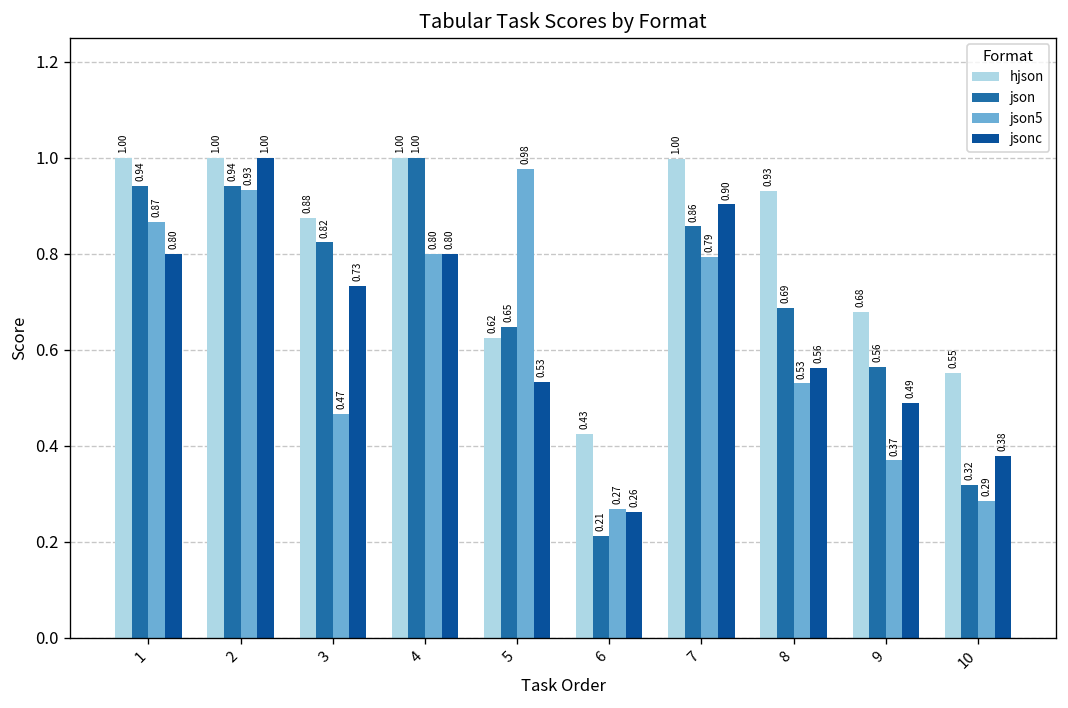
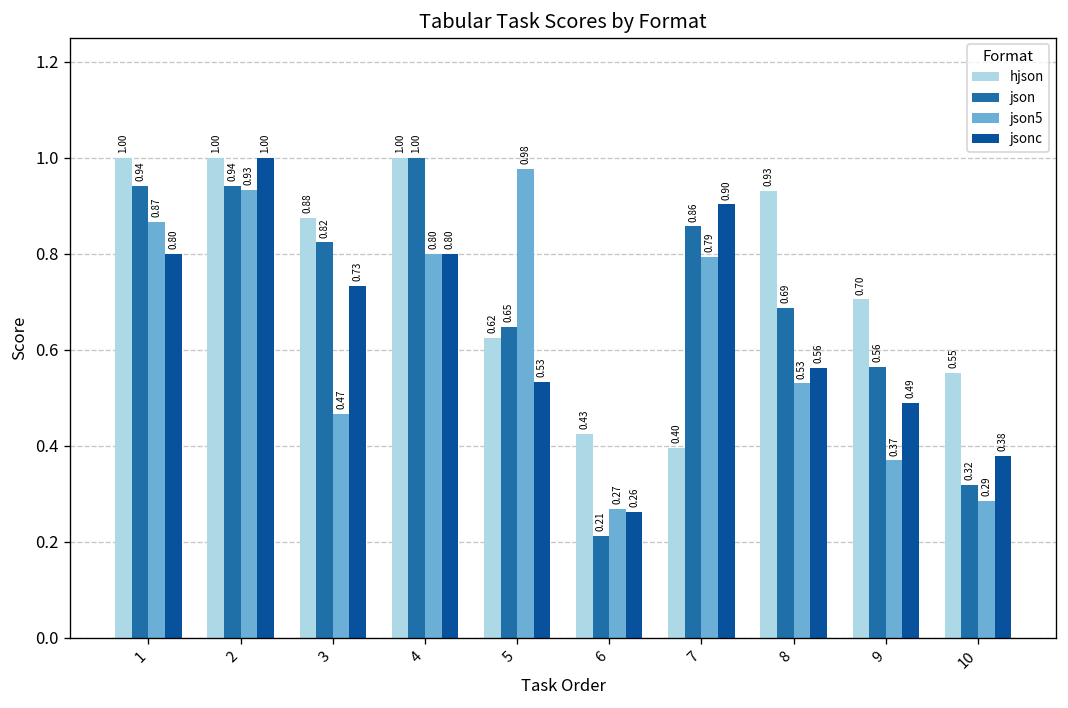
  {
    "hjson": {
      "1": 1.00,
      "2": 1.00,
      "3": 0.88,
      "4": 1.00,
      "5": 0.62,
      "6": 0.43,
-     "7": 1.00,
+     "7": 0.40,
      "8": 0.93,
-     "9": 0.68,
+     "9": 0.70,
      "10": 0.55
    },
    "json5": {
      "1": 0.87,
      "2": 0.93,
      "3": 0.47,
      "4": 0.80,
      "5": 0.98,
      "6": 0.27,
      "7": 0.79,
      "8": 0.53,
      "9": 0.37,
      "10": 0.29
    }
  }
